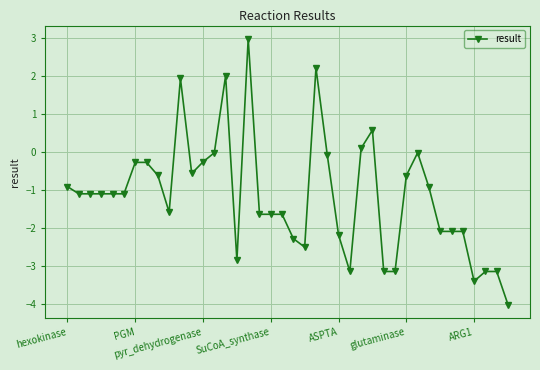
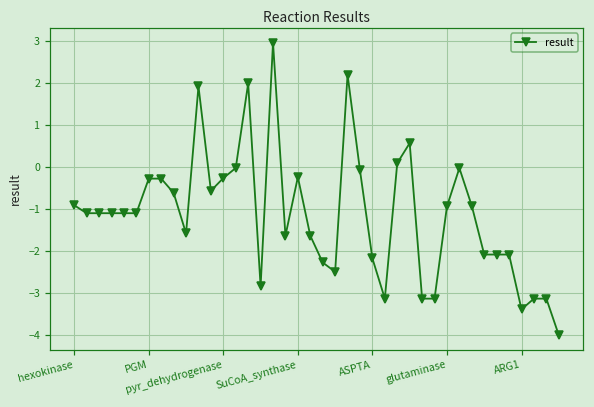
  {
    "hexokinase": -0.9,
    "PGM": -0.3,
    "pyr_dehydrogenase": -0.3,
-   "SuCoA_synthase": -1.6,
+   "SuCoA_synthase": -0.2,
    "ASPTA": -2.2,
-   "glutaminase": -0.6,
+   "glutaminase": -0.9,
    "ARG1": -3.4
  }
